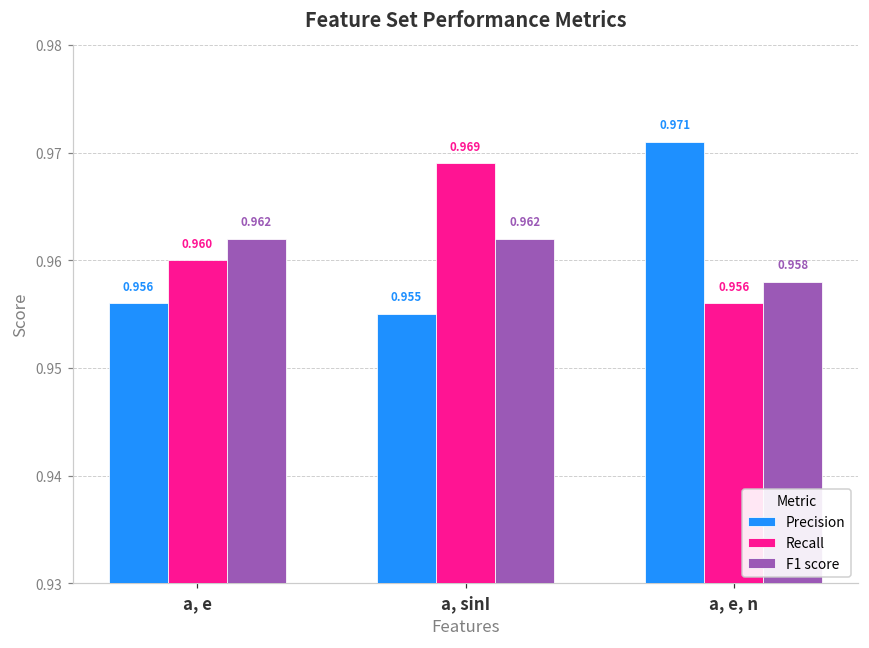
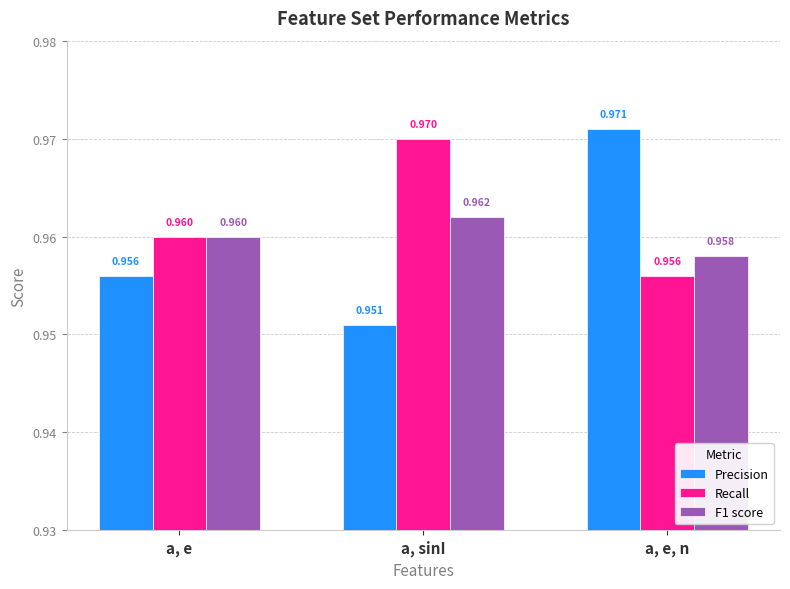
  {
    "Precision": {
      "a, e": 0.956,
-     "a, sinI": 0.955,
+     "a, sinI": 0.951,
      "a, e, n": 0.971
    },
    "Recall": {
      "a, e": 0.960,
-     "a, sinI": 0.969,
+     "a, sinI": 0.970,
      "a, e, n": 0.956
    },
    "F1 score": {
-     "a, e": 0.962,
+     "a, e": 0.960,
      "a, sinI": 0.962,
      "a, e, n": 0.958
    }
  }
